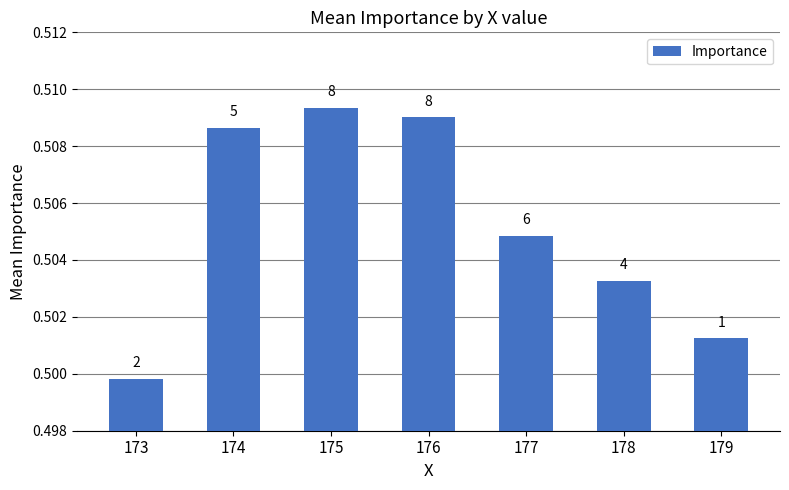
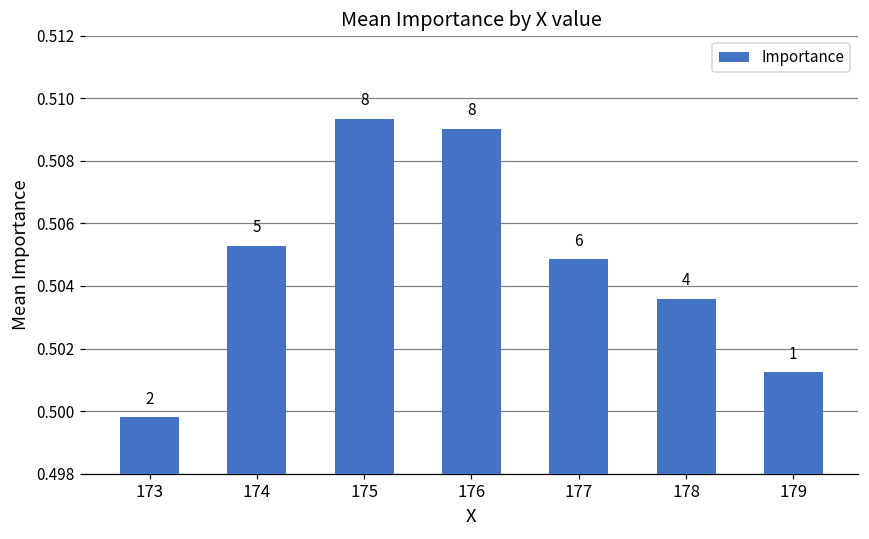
  {
-   "174": 0.5087,
-   "178": 0.5033
+   "174": 0.5053,
+   "178": 0.5036
  }
